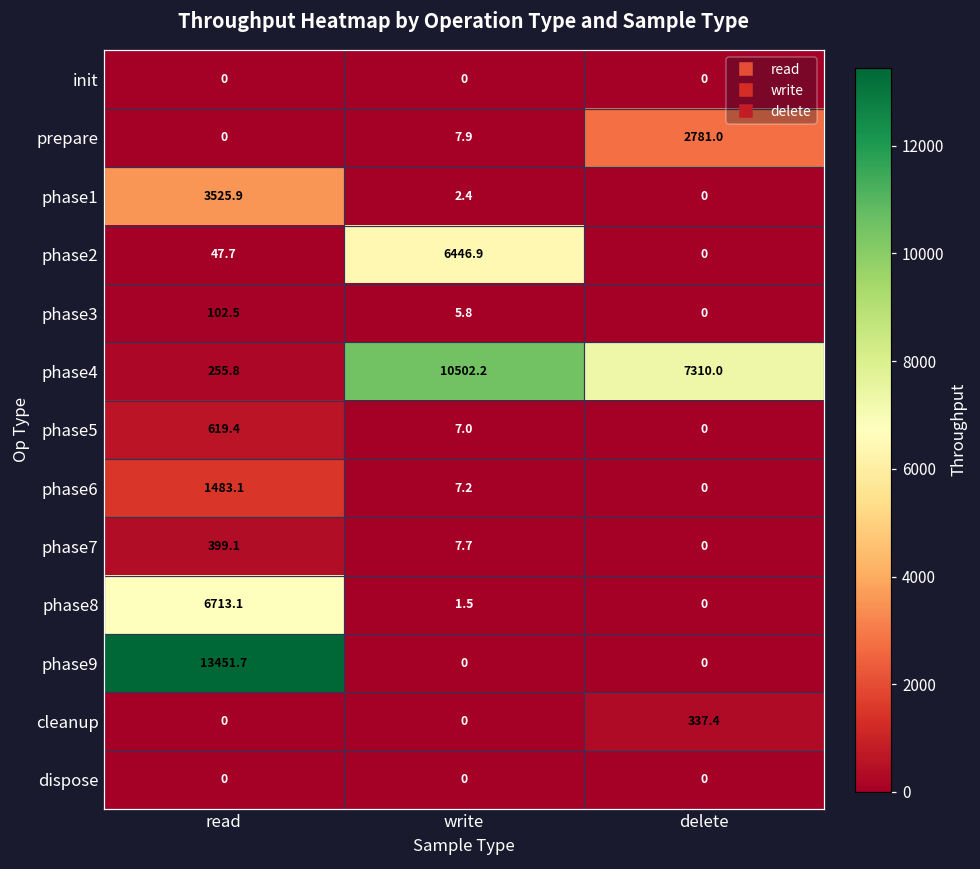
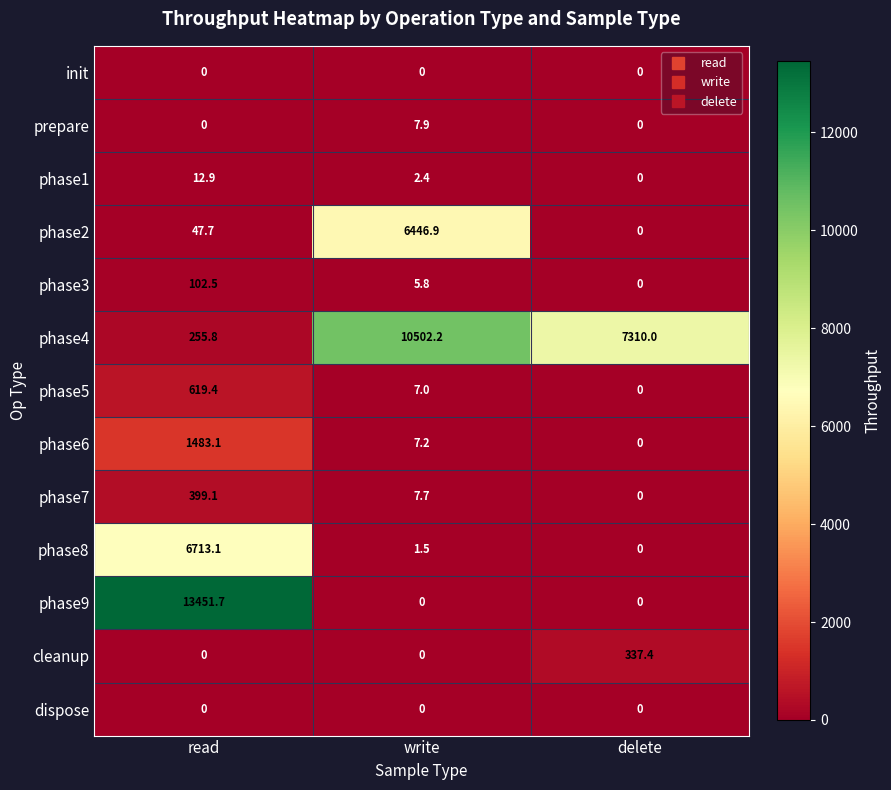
  {
    "init": {
      "read": 0,
      "write": 0,
      "delete": 0
    },
    "prepare": {
      "read": 0,
      "write": 7.9,
-     "delete": 2781.0
+     "delete": 0
    },
    "phase1": {
-     "read": 3525.9,
+     "read": 12.9,
      "write": 2.4,
      "delete": 0
    },
    "phase2": {
      "read": 47.7,
      "write": 6446.9,
      "delete": 0
    },
    "phase3": {
      "read": 102.5,
      "write": 5.8,
      "delete": 0
    },
    "phase4": {
      "read": 255.8,
      "write": 10502.2,
      "delete": 7310.0
    },
    "phase5": {
      "read": 619.4,
      "write": 7.0,
      "delete": 0
    },
    "phase6": {
      "read": 1483.1,
      "write": 7.2,
      "delete": 0
    },
    "phase7": {
      "read": 399.1,
      "write": 7.7,
      "delete": 0
    },
    "phase8": {
      "read": 6713.1,
      "write": 1.5,
      "delete": 0
    },
    "phase9": {
      "read": 13451.7,
      "write": 0,
      "delete": 0
    },
    "cleanup": {
      "read": 0,
      "write": 0,
      "delete": 337.4
    },
    "dispose": {
      "read": 0,
      "write": 0,
      "delete": 0
    }
  }
